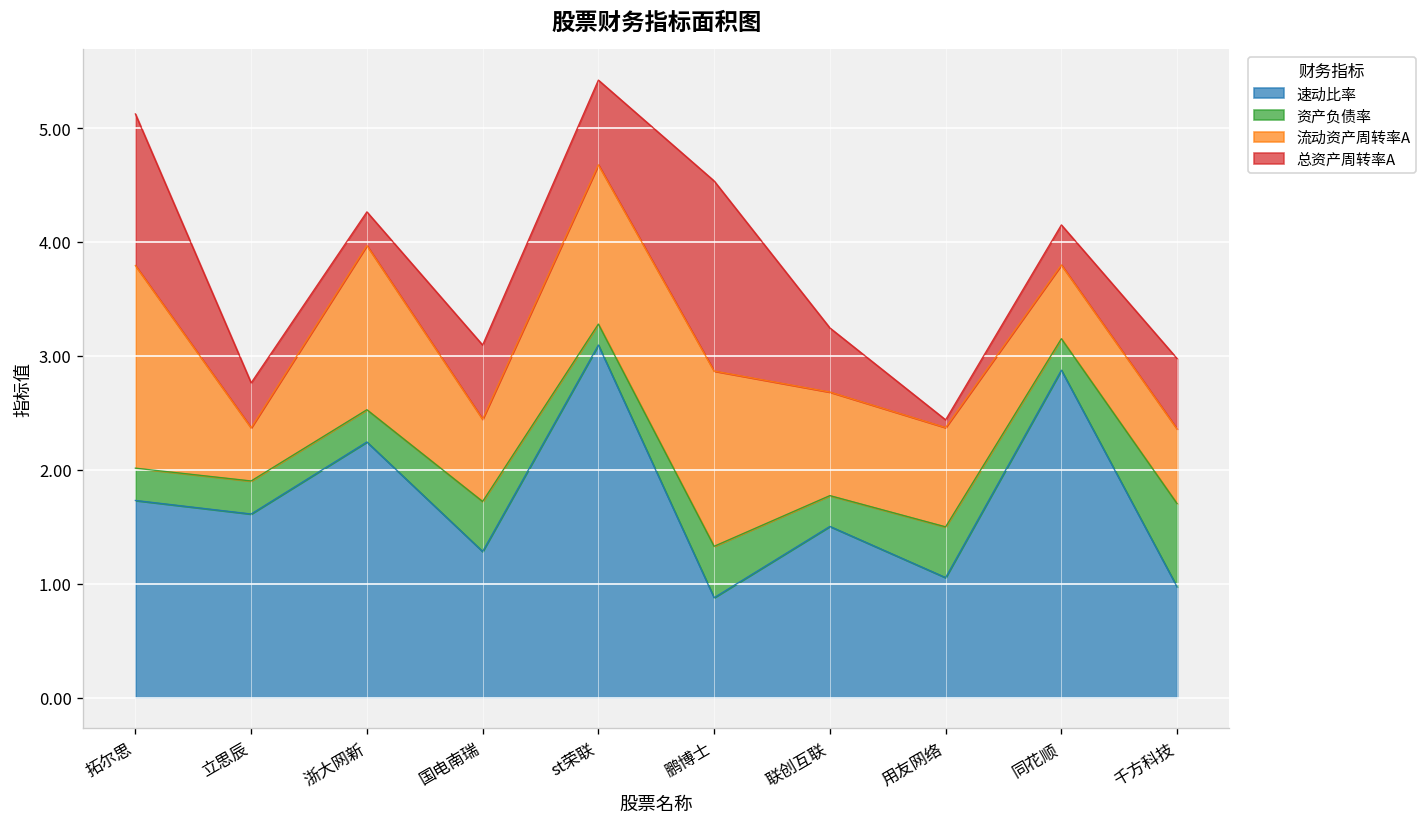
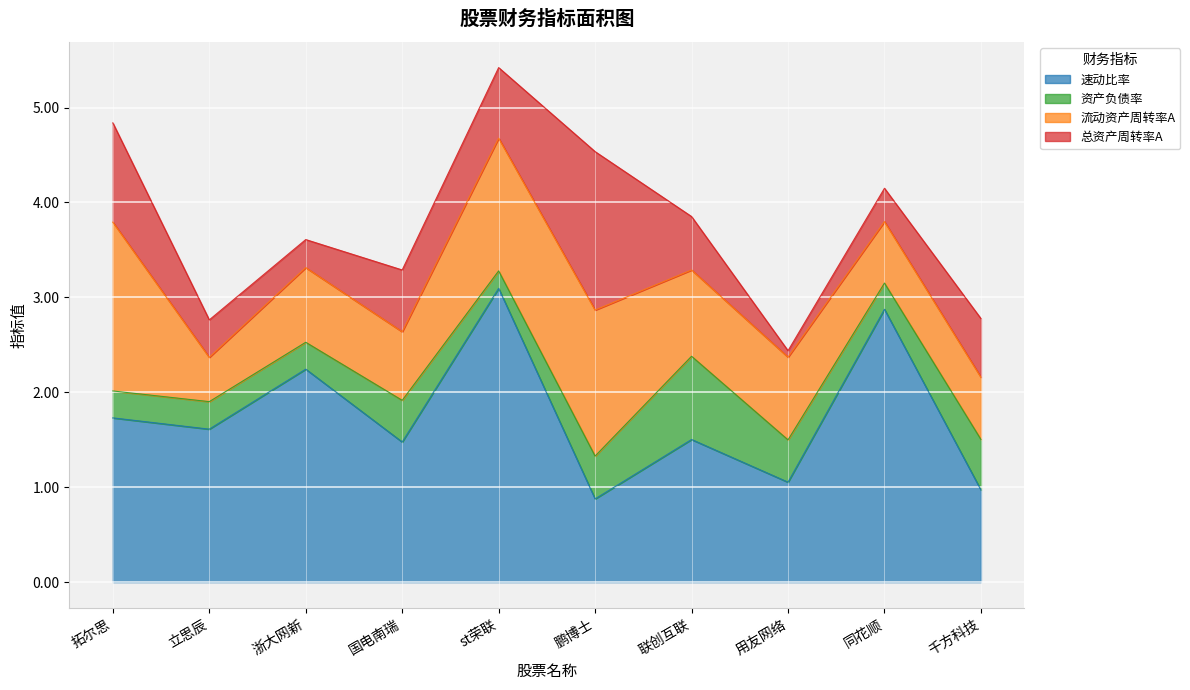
  {
    "速动比率": {
      "拓尔思": 1.7,
      "立思辰": 1.6,
      "浙大网新": 2.2,
-     "国电南瑞": 1.3,
+     "国电南瑞": 1.5,
      "st荣联": 3.1,
      "鹏博士": 0.9,
      "联创互联": 1.5,
      "用友网络": 1.1,
      "同花顺": 2.9,
      "千方科技": 1.0
    },
    "资产负债率": {
      "拓尔思": 0.3,
      "立思辰": 0.3,
      "浙大网新": 0.3,
      "国电南瑞": 0.4,
      "st荣联": 0.2,
      "鹏博士": 0.5,
-     "联创互联": 0.3,
+     "联创互联": 0.9,
      "用友网络": 0.4,
      "同花顺": 0.3,
-     "千方科技": 0.7
+     "千方科技": 0.5
    },
    "流动资产周转率A": {
      "拓尔思": 1.8,
      "立思辰": 0.5,
-     "浙大网新": 1.4,
+     "浙大网新": 0.8,
      "国电南瑞": 0.7,
      "st荣联": 1.4,
      "鹏博士": 1.5,
      "联创互联": 0.9,
      "用友网络": 0.9,
      "同花顺": 0.6,
      "千方科技": 0.7
    },
    "总资产周转率A": {
-     "拓尔思": 1.3,
+     "拓尔思": 1.0,
      "立思辰": 0.4,
      "浙大网新": 0.3,
      "国电南瑞": 0.7,
      "st荣联": 0.7,
      "鹏博士": 1.7,
      "联创互联": 0.6,
      "用友网络": 0.1,
      "同花顺": 0.4,
      "千方科技": 0.6
    }
  }
